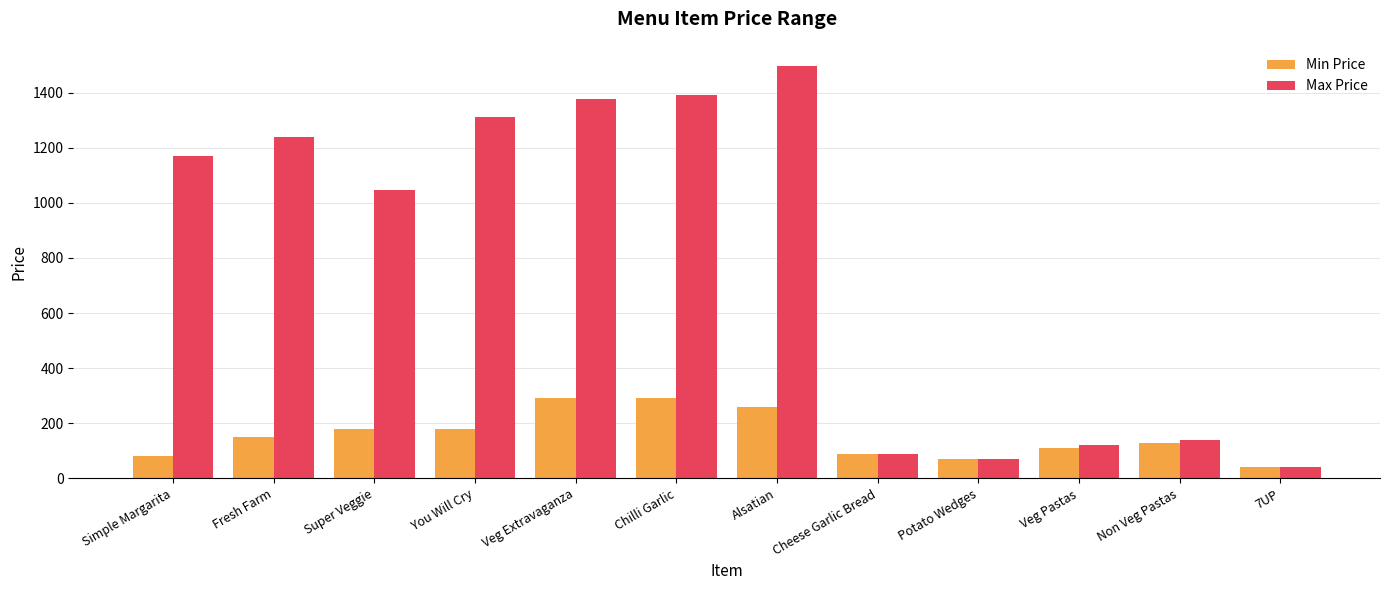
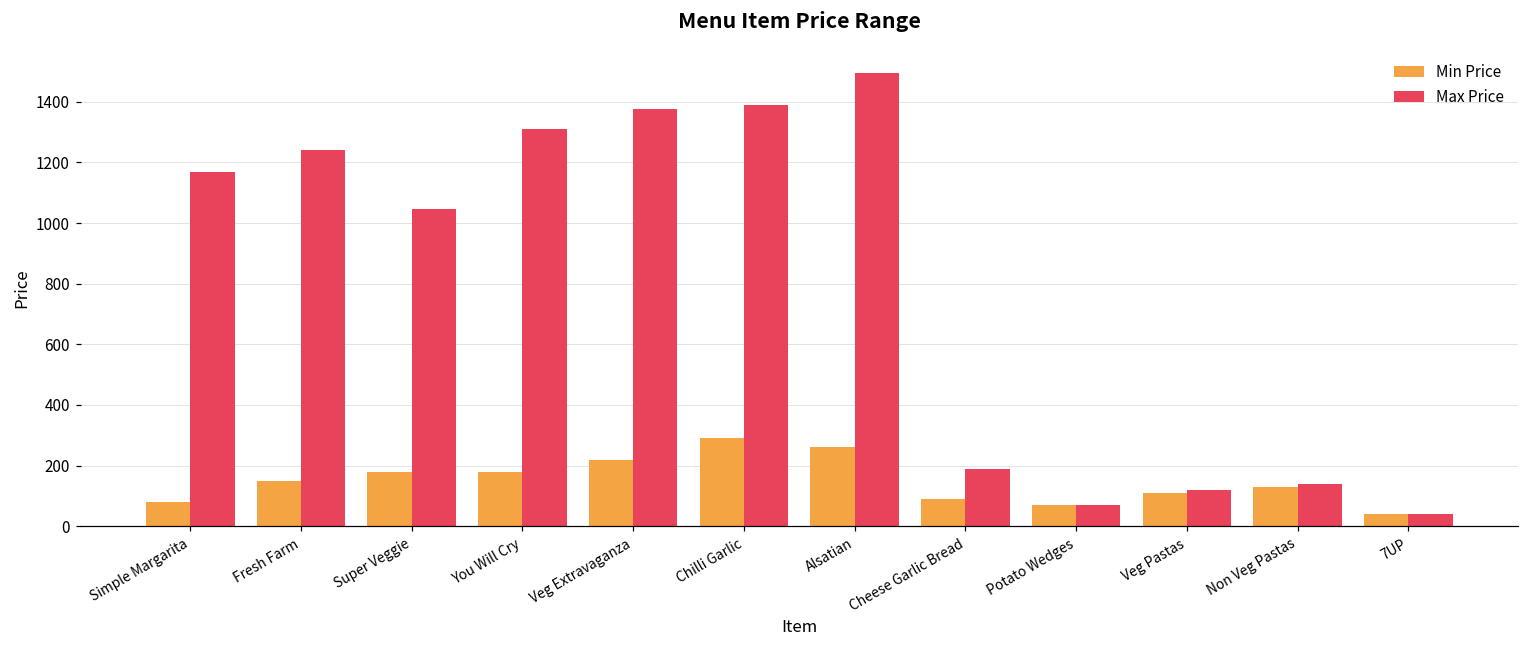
  {
    "Min Price": {
      "Simple Margarita": 80,
      "Fresh Farm": 150,
      "Super Veggie": 180,
      "You Will Cry": 180,
-     "Veg Extravaganza": 290,
+     "Veg Extravaganza": 220,
      "Chilli Garlic": 290,
      "Alsatian": 260,
      "Cheese Garlic Bread": 90,
      "Potato Wedges": 70,
      "Veg Pastas": 110,
      "Non Veg Pastas": 130,
      "7UP": 40
    },
    "Max Price": {
      "Simple Margarita": 1170,
      "Fresh Farm": 1240,
      "Super Veggie": 1050,
      "You Will Cry": 1310,
      "Veg Extravaganza": 1380,
      "Chilli Garlic": 1390,
      "Alsatian": 1500,
-     "Cheese Garlic Bread": 90,
+     "Cheese Garlic Bread": 190,
      "Potato Wedges": 70,
      "Veg Pastas": 120,
      "Non Veg Pastas": 140,
      "7UP": 40
    }
  }
